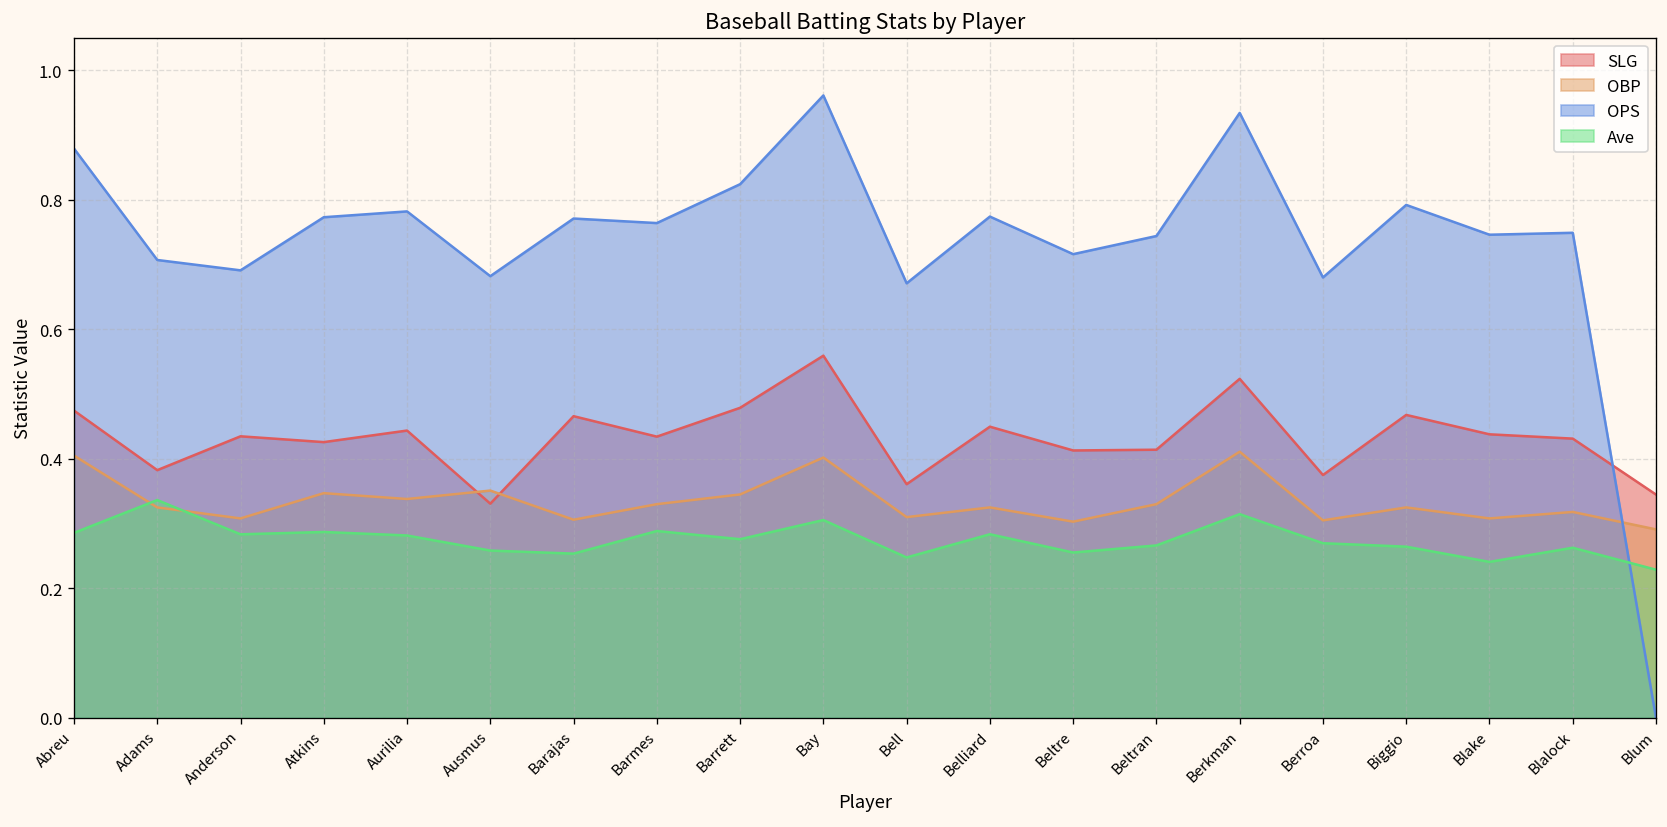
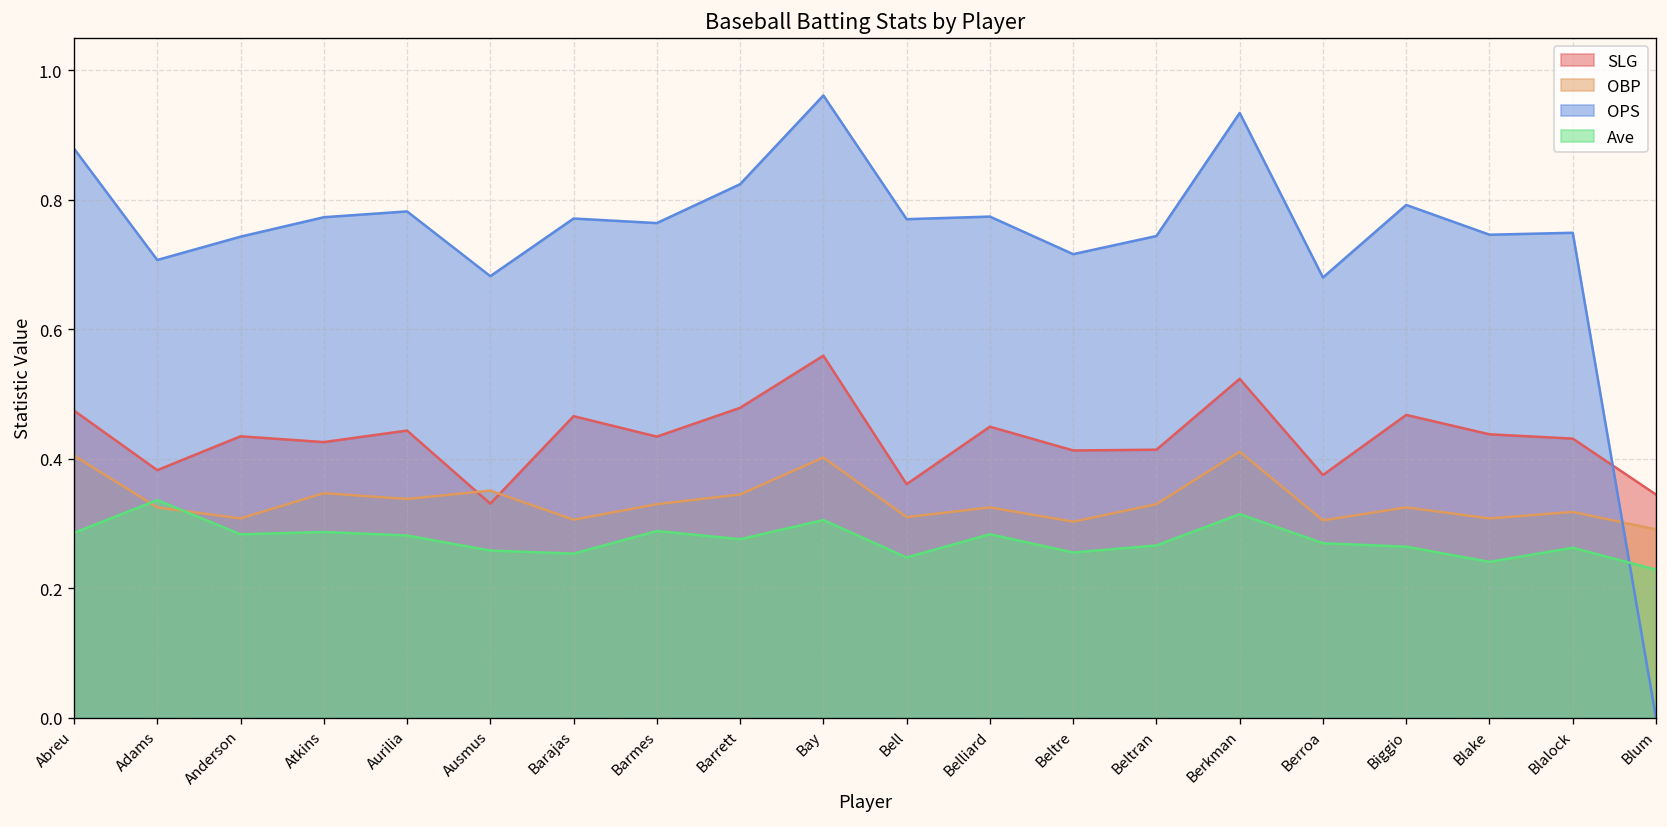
  {
    "OPS": {
      "Abreu": 0.88,
      "Adams": 0.71,
-     "Anderson": 0.69,
+     "Anderson": 0.74,
      "Atkins": 0.77,
      "Aurilia": 0.78,
      "Ausmus": 0.68,
      "Barajas": 0.77,
      "Barmes": 0.76,
      "Barrett": 0.82,
      "Bay": 0.96,
-     "Bell": 0.67,
+     "Bell": 0.77,
      "Belliard": 0.77,
      "Beltre": 0.72,
      "Beltran": 0.74,
      "Berkman": 0.93,
      "Berroa": 0.68,
      "Biggio": 0.79,
      "Blake": 0.75,
      "Blalock": 0.75,
      "Blum": 0.00
    },
    "Ave": {
      "Abreu": 0.29,
      "Adams": 0.34,
      "Anderson": 0.28,
      "Atkins": 0.29,
      "Aurilia": 0.28,
      "Ausmus": 0.26,
      "Barajas": 0.25,
      "Barmes": 0.29,
      "Barrett": 0.28,
      "Bay": 0.31,
      "Bell": 0.25,
      "Belliard": 0.28,
      "Beltre": 0.26,
      "Beltran": 0.27,
      "Berkman": 0.31,
      "Berroa": 0.27,
      "Biggio": 0.26,
      "Blake": 0.24,
      "Blalock": 0.26,
      "Blum": 0.23
    }
  }
